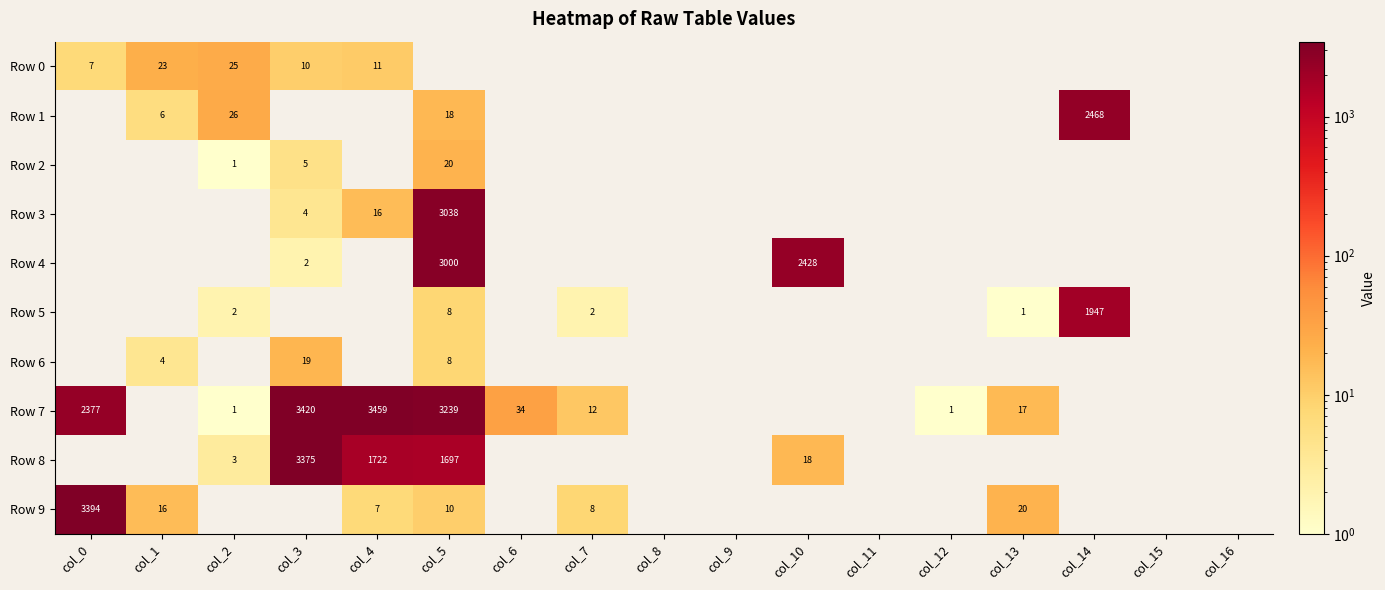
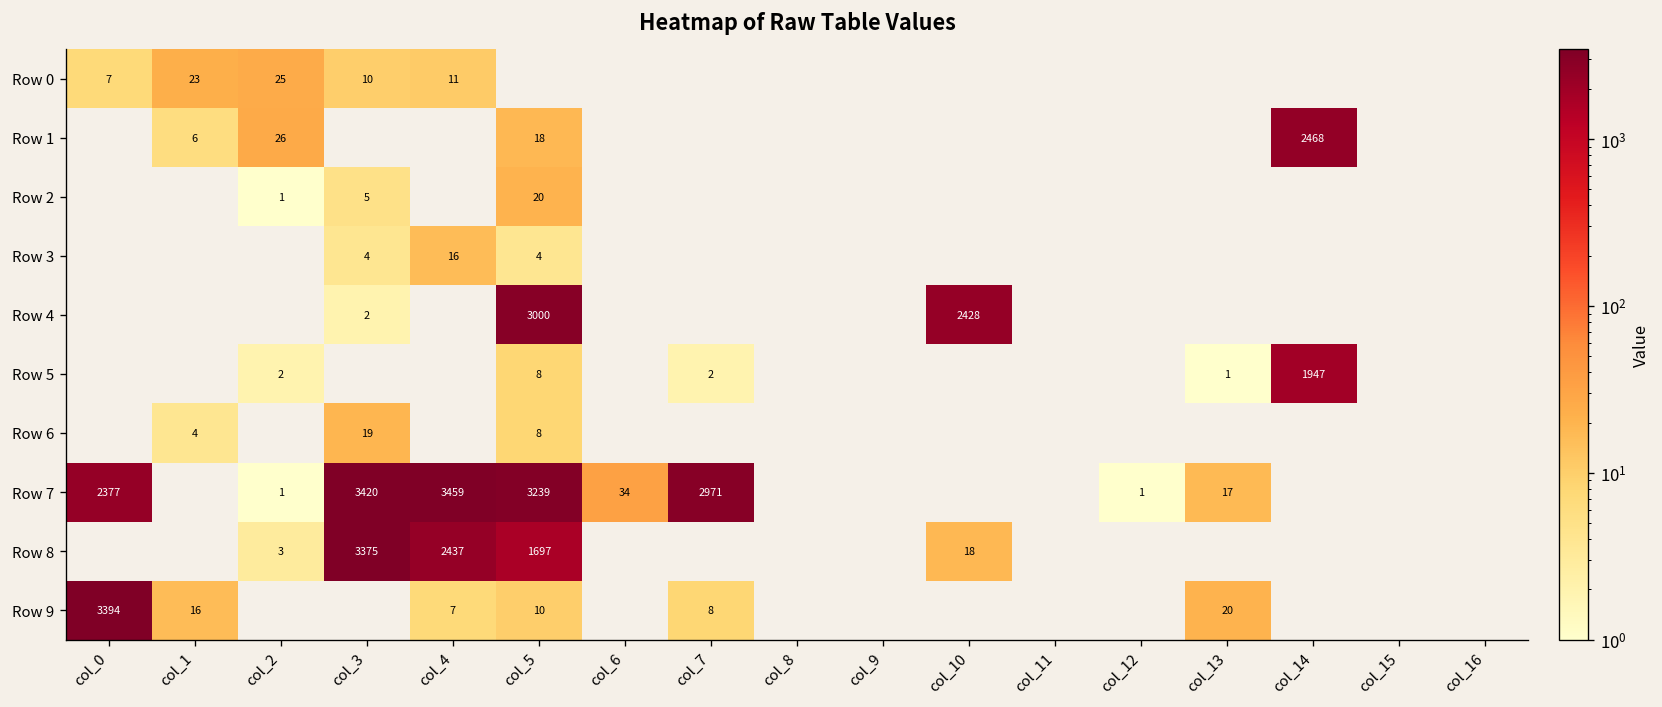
  {
    "Row 0": {
      "col_0": 7,
      "col_1": 23,
      "col_2": 25,
      "col_3": 10,
      "col_4": 11
    },
    "Row 1": {
      "col_1": 6,
      "col_2": 26,
      "col_5": 18,
      "col_14": 2468
    },
    "Row 2": {
      "col_2": 1,
      "col_3": 5,
      "col_5": 20
    },
    "Row 3": {
      "col_3": 4,
      "col_4": 16,
-     "col_5": 3038
+     "col_5": 4
    },
    "Row 4": {
      "col_3": 2,
      "col_5": 3000,
      "col_10": 2428
    },
    "Row 5": {
      "col_2": 2,
      "col_5": 8,
      "col_7": 2,
      "col_13": 1,
      "col_14": 1947
    },
    "Row 6": {
      "col_1": 4,
      "col_3": 19,
      "col_5": 8
    },
    "Row 7": {
      "col_0": 2377,
      "col_2": 1,
      "col_3": 3420,
      "col_4": 3459,
      "col_5": 3239,
      "col_6": 34,
-     "col_7": 12,
+     "col_7": 2971,
      "col_12": 1,
      "col_13": 17
    },
    "Row 8": {
      "col_2": 3,
      "col_3": 3375,
-     "col_4": 1722,
+     "col_4": 2437,
      "col_5": 1697,
      "col_10": 18
    },
    "Row 9": {
      "col_0": 3394,
      "col_1": 16,
      "col_4": 7,
      "col_5": 10,
      "col_7": 8,
      "col_13": 20
    }
  }
